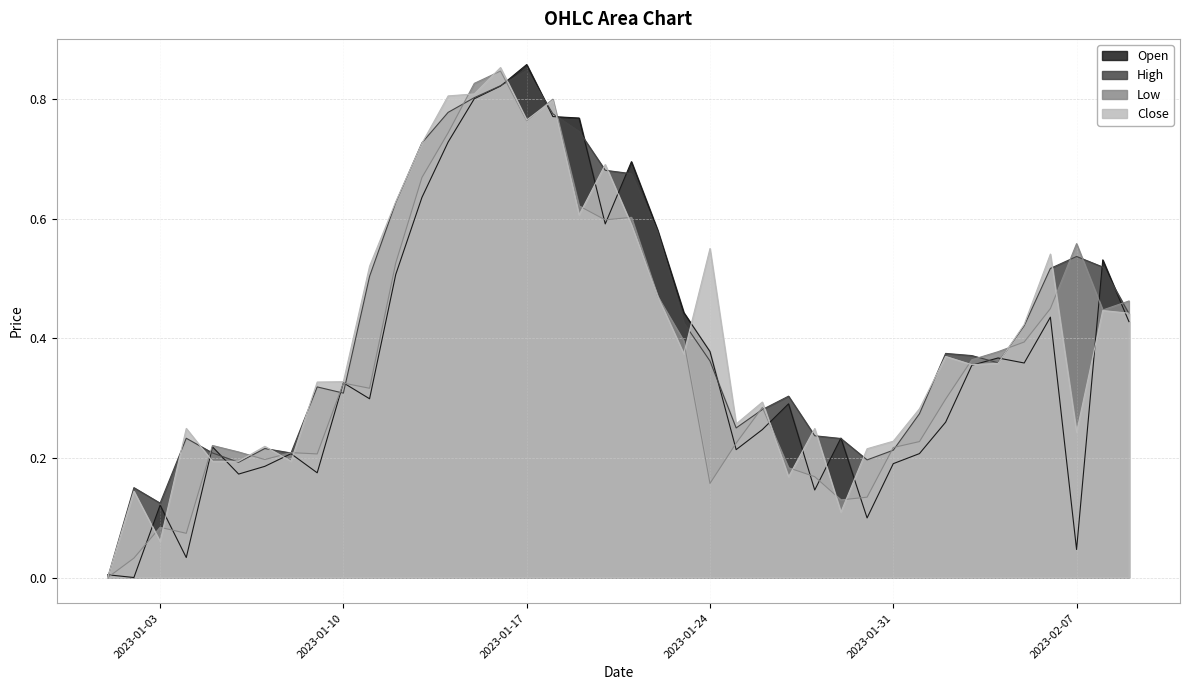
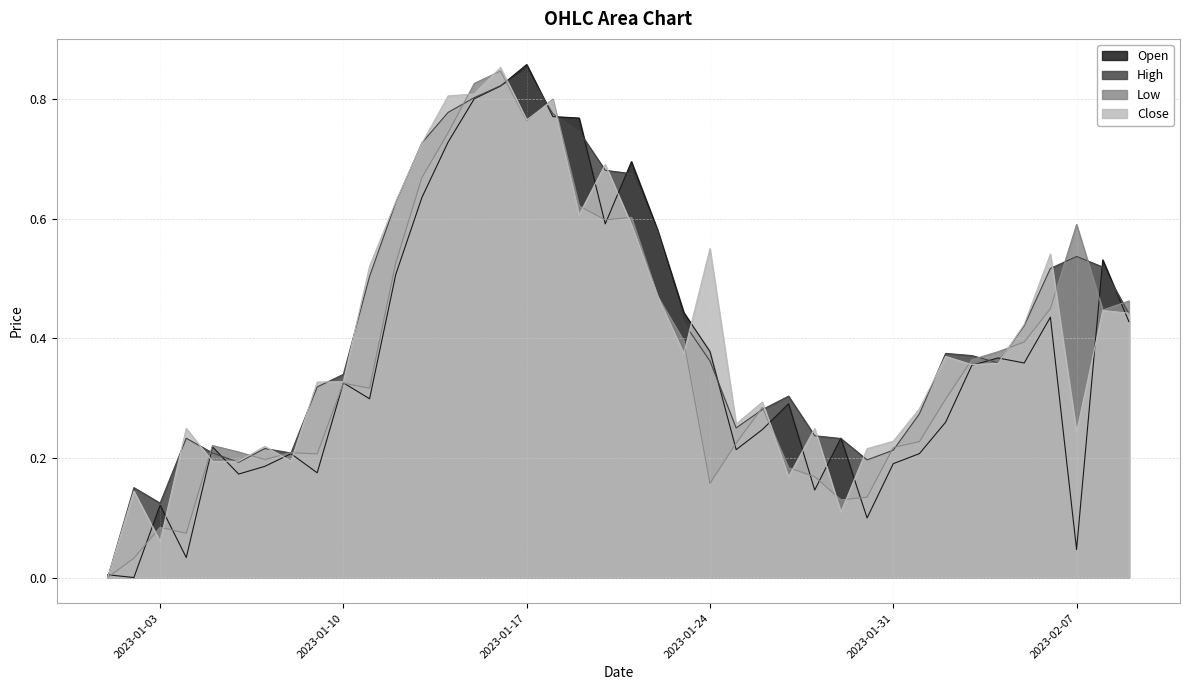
  {
    "Open": {
      "2023-01-17": 0.86,
      "2023-01-24": 0.38,
      "2023-01-31": 0.19,
      "2023-02-07": 0.05
    },
    "High": {
-     "2023-01-10": 0.31,
+     "2023-01-10": 0.34,
      "2023-01-17": 0.85,
      "2023-01-24": 0.36,
      "2023-01-31": 0.21,
      "2023-02-07": 0.54
    },
    "Low": {
      "2023-01-03": 0.08,
      "2023-01-24": 0.16,
      "2023-01-31": 0.22,
-     "2023-02-07": 0.56
+     "2023-02-07": 0.59
    },
    "Close": {
      "2023-01-03": 0.06,
      "2023-01-24": 0.55,
      "2023-01-31": 0.23,
      "2023-02-07": 0.24
    }
  }
